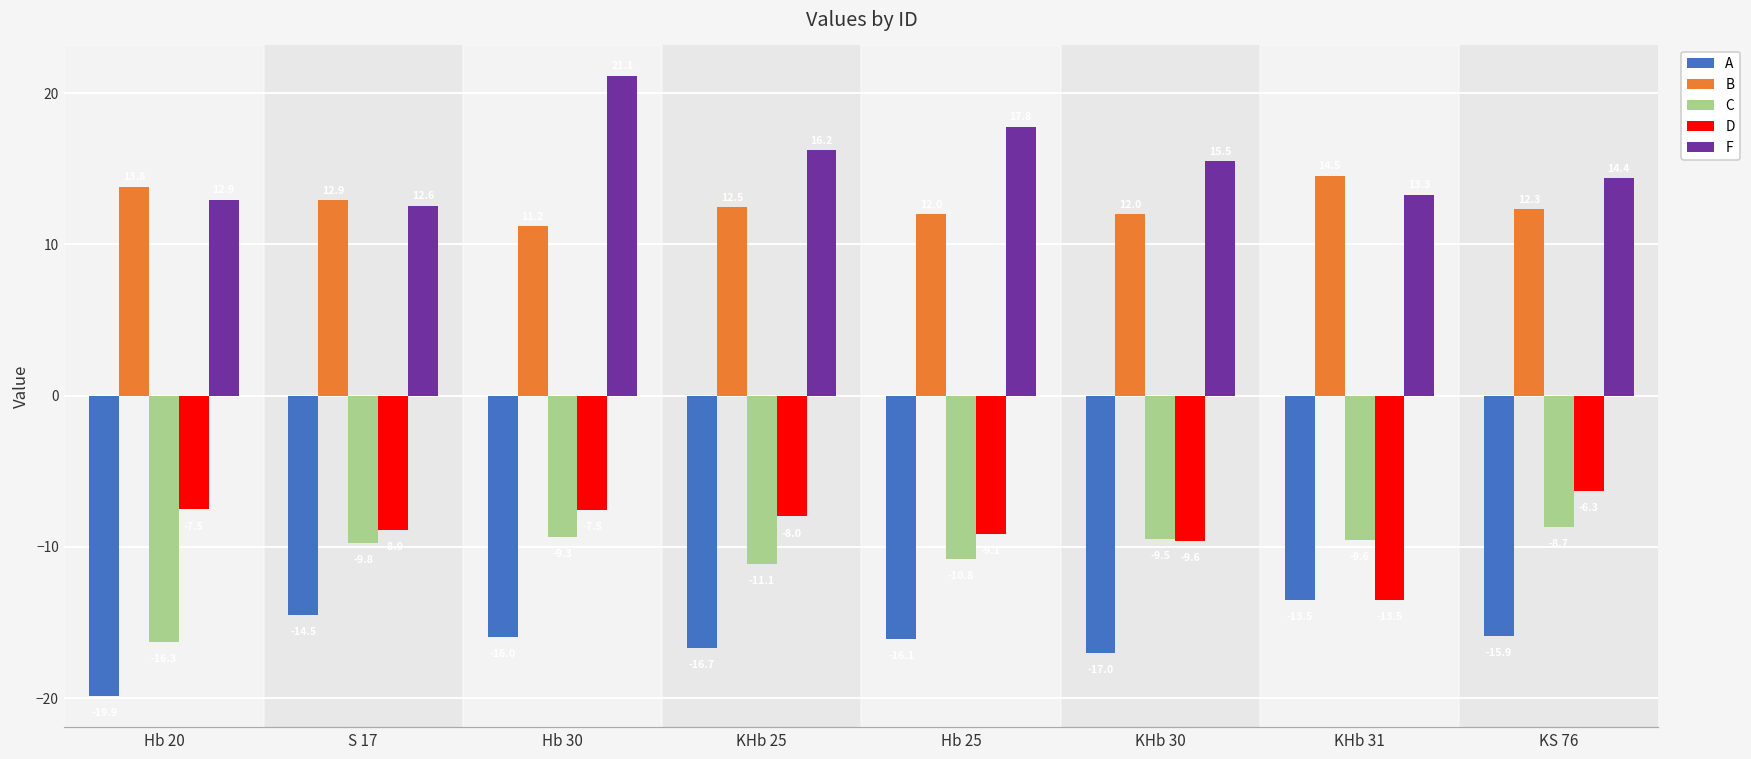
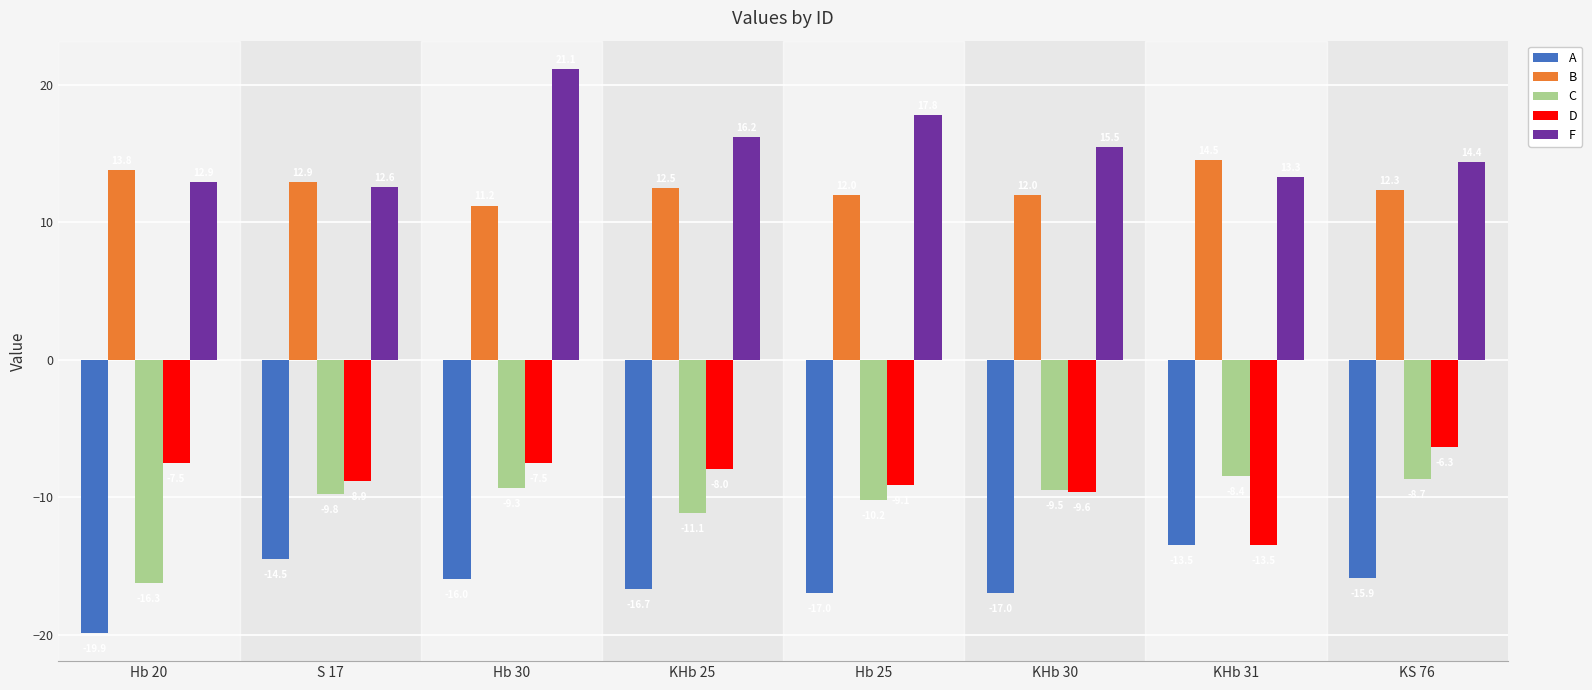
  {
    "A": {
      "Hb 20": -19.9,
      "S 17": -14.5,
      "Hb 30": -16.0,
      "KHb 25": -16.7,
-     "Hb 25": -16.1,
+     "Hb 25": -17.0,
      "KHb 30": -17.0,
      "KHb 31": -13.5,
      "KS 76": -15.9
    },
    "B": {
      "Hb 20": 13.8,
      "S 17": 12.9,
      "Hb 30": 11.2,
      "KHb 25": 12.5,
      "Hb 25": 12.0,
      "KHb 30": 12.0,
      "KHb 31": 14.5,
      "KS 76": 12.3
    },
    "C": {
      "Hb 20": -16.3,
      "S 17": -9.8,
      "Hb 30": -9.4,
      "KHb 25": -11.1,
-     "Hb 25": -10.8,
+     "Hb 25": -10.2,
      "KHb 30": -9.5,
-     "KHb 31": -9.6,
+     "KHb 31": -8.4,
      "KS 76": -8.7
    },
    "D": {
      "Hb 20": -7.5,
      "S 17": -8.9,
      "Hb 30": -7.5,
      "KHb 25": -8.0,
      "Hb 25": -9.1,
      "KHb 30": -9.6,
      "KHb 31": -13.5,
      "KS 76": -6.3
    },
    "F": {
      "Hb 20": 12.9,
      "S 17": 12.6,
      "Hb 30": 21.2,
      "KHb 25": 16.2,
      "Hb 25": 17.8,
      "KHb 30": 15.5,
      "KHb 31": 13.3,
      "KS 76": 14.4
    }
  }
